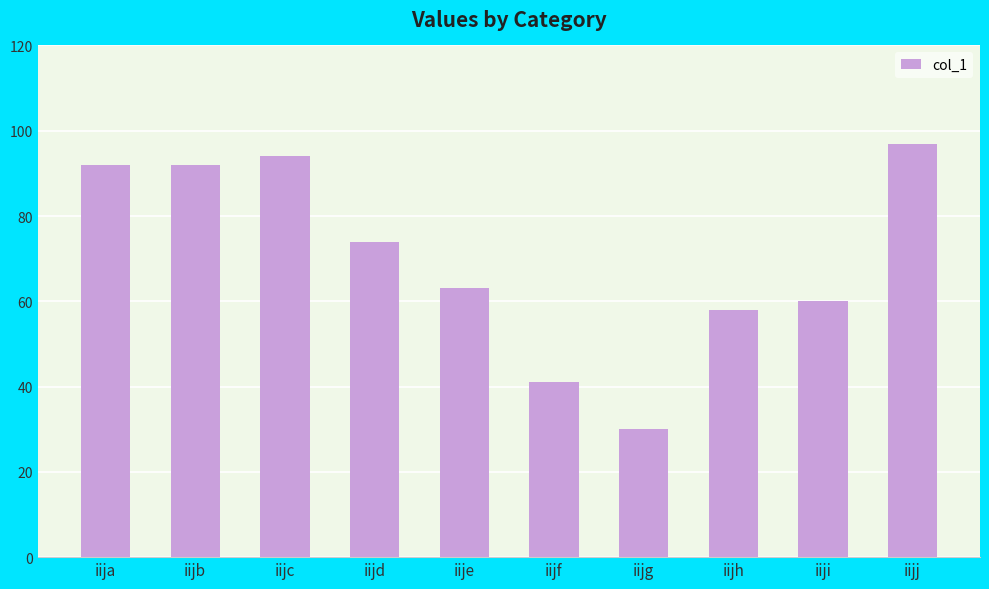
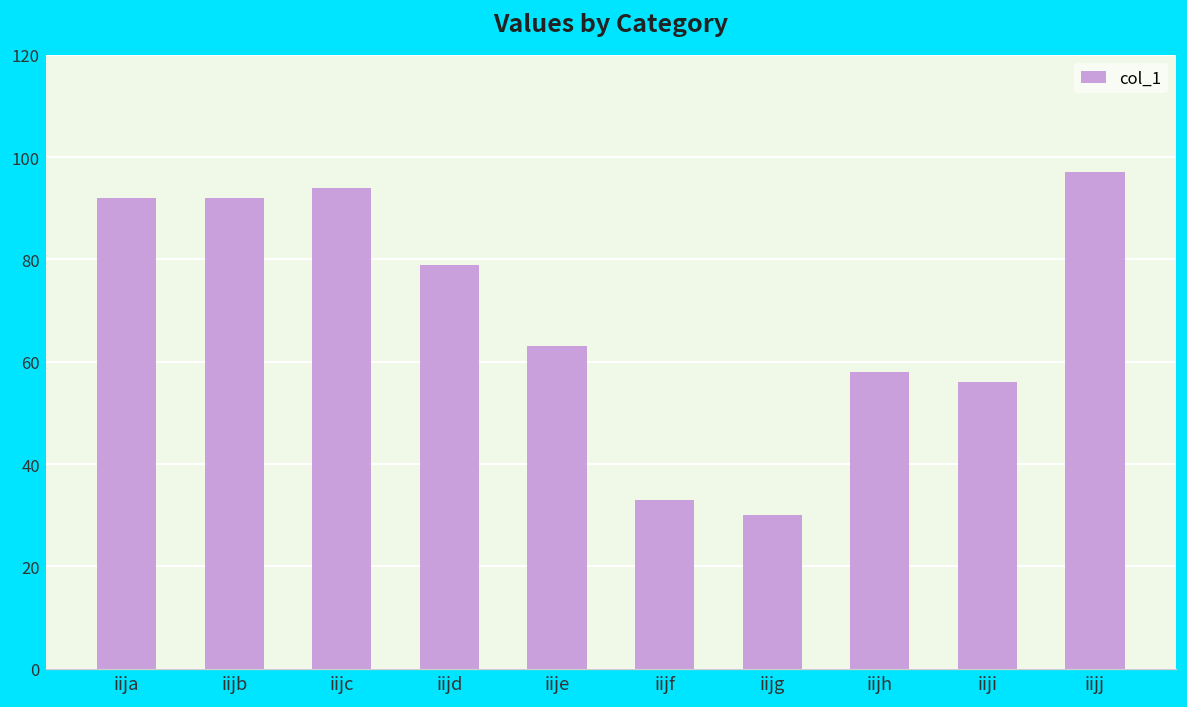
  {
    "iija": 92,
    "iijb": 92,
    "iijc": 94,
-   "iijd": 74,
+   "iijd": 79,
    "iije": 63,
-   "iijf": 41,
+   "iijf": 33,
    "iijg": 30,
    "iijh": 58,
-   "iiji": 60,
+   "iiji": 56,
    "iijj": 97
  }
